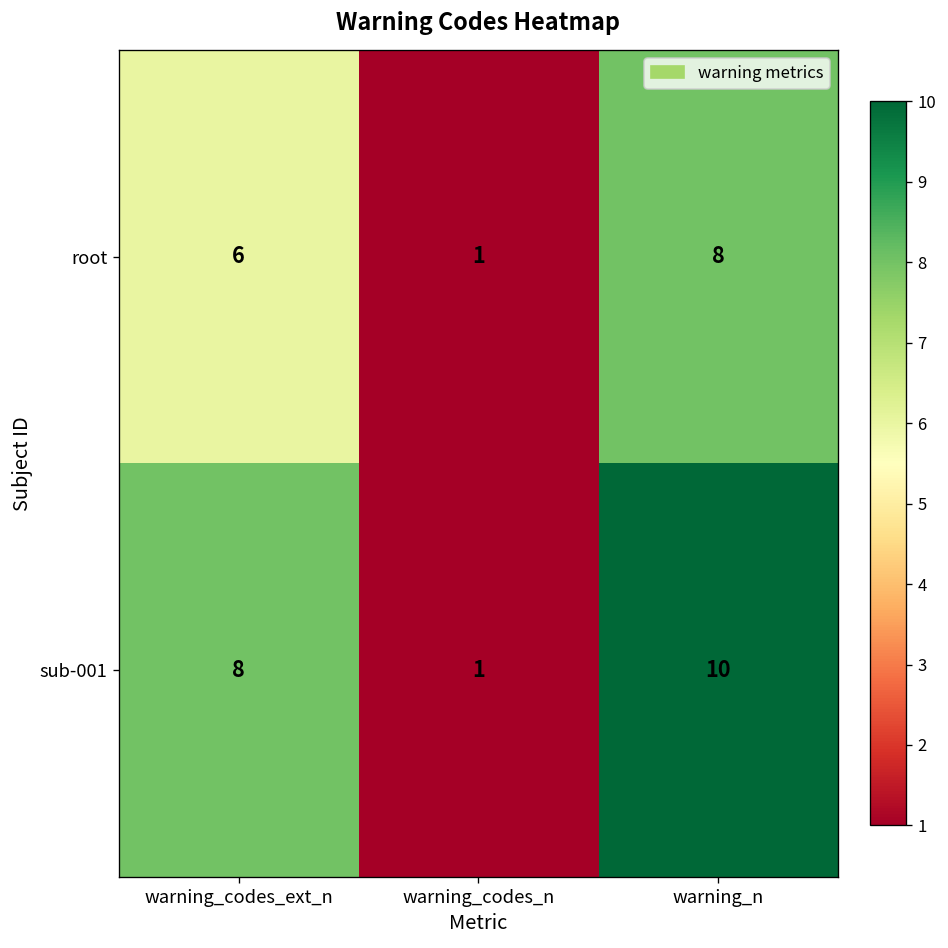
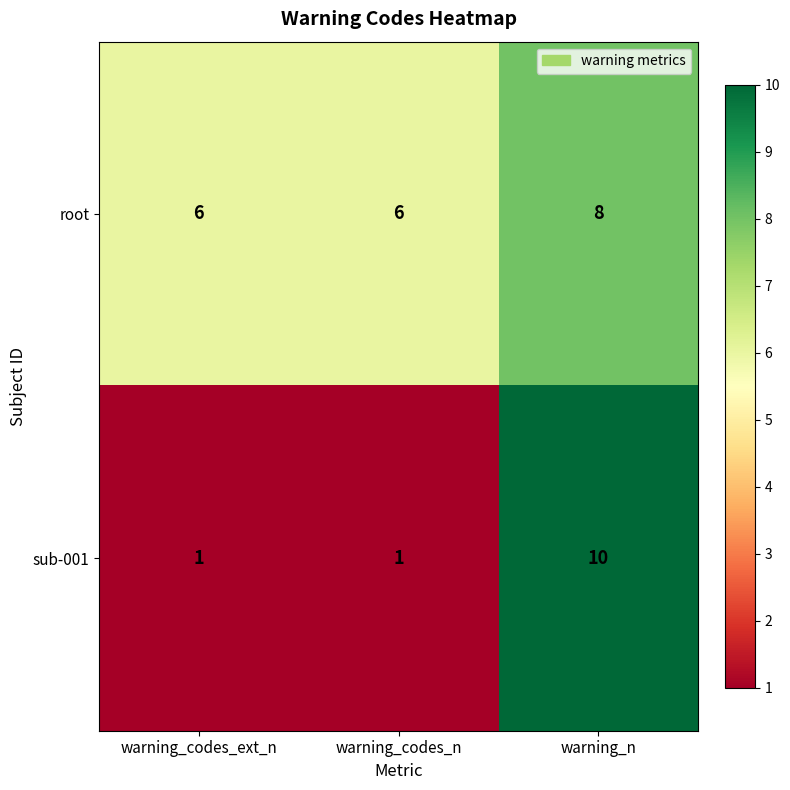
  {
    "root": {
      "warning_codes_ext_n": 6,
-     "warning_codes_n": 1,
+     "warning_codes_n": 6,
      "warning_n": 8
    },
    "sub-001": {
-     "warning_codes_ext_n": 8,
+     "warning_codes_ext_n": 1,
      "warning_codes_n": 1,
      "warning_n": 10
    }
  }
